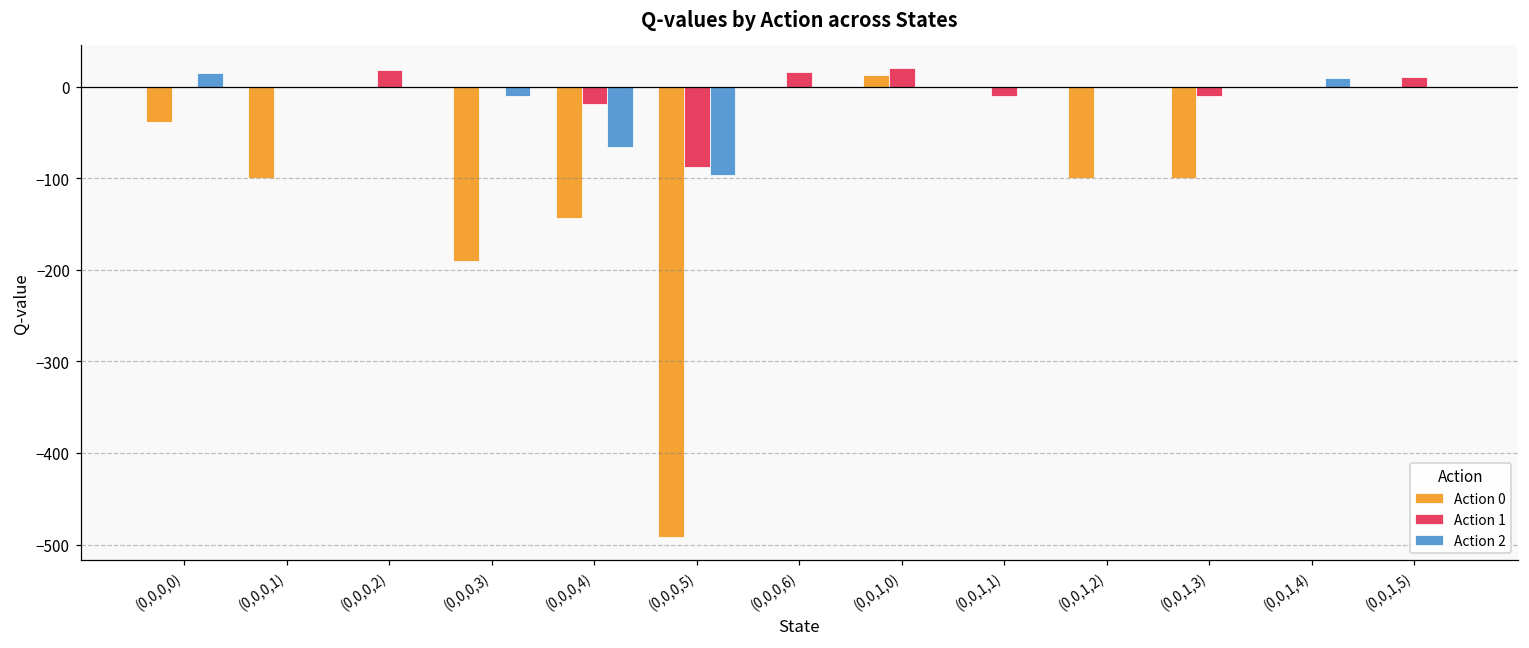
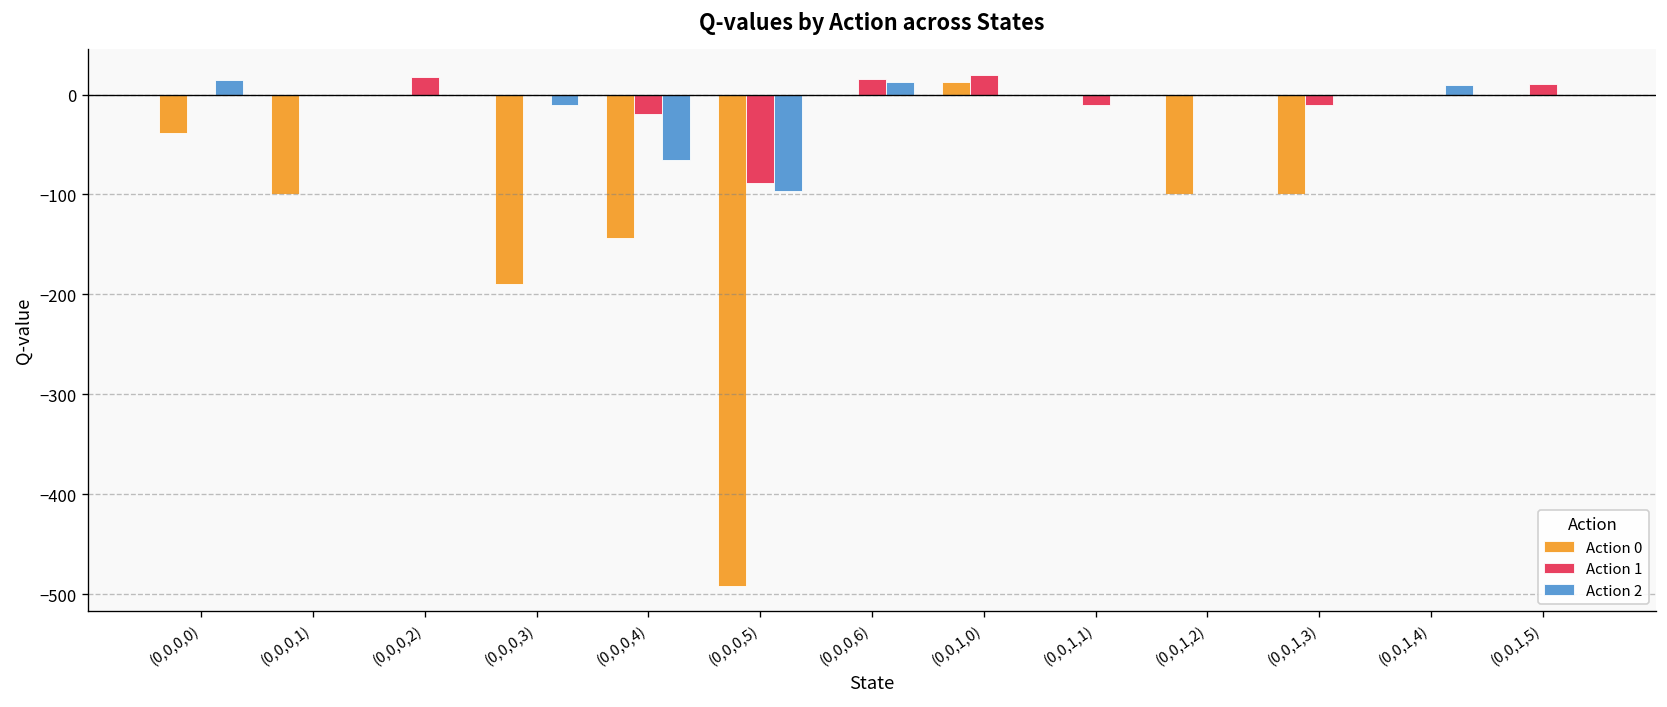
  {
    "Action 0": {
      "(0,0,0,0)": -40,
      "(0,0,0,1)": -100,
      "(0,0,0,2)": 0,
      "(0,0,0,3)": -190,
      "(0,0,0,4)": -140,
      "(0,0,0,5)": -490,
      "(0,0,0,6)": 0,
      "(0,0,1,0)": 10,
      "(0,0,1,1)": 0,
      "(0,0,1,2)": -100,
      "(0,0,1,3)": -100,
      "(0,0,1,4)": 0,
      "(0,0,1,5)": 0
    },
    "Action 1": {
      "(0,0,0,0)": 0,
      "(0,0,0,1)": 0,
      "(0,0,0,2)": 20,
      "(0,0,0,3)": 0,
      "(0,0,0,4)": -20,
      "(0,0,0,5)": -90,
      "(0,0,0,6)": 20,
      "(0,0,1,0)": 20,
      "(0,0,1,1)": -10,
      "(0,0,1,2)": 0,
      "(0,0,1,3)": -10,
      "(0,0,1,4)": 0,
      "(0,0,1,5)": 10
    },
    "Action 2": {
      "(0,0,0,0)": 10,
      "(0,0,0,1)": 0,
      "(0,0,0,2)": 0,
      "(0,0,0,3)": -10,
      "(0,0,0,4)": -70,
      "(0,0,0,5)": -100,
-     "(0,0,0,6)": 0,
+     "(0,0,0,6)": 10,
      "(0,0,1,0)": 0,
      "(0,0,1,1)": 0,
      "(0,0,1,2)": 0,
      "(0,0,1,3)": 0,
      "(0,0,1,4)": 10,
      "(0,0,1,5)": 0
    }
  }
